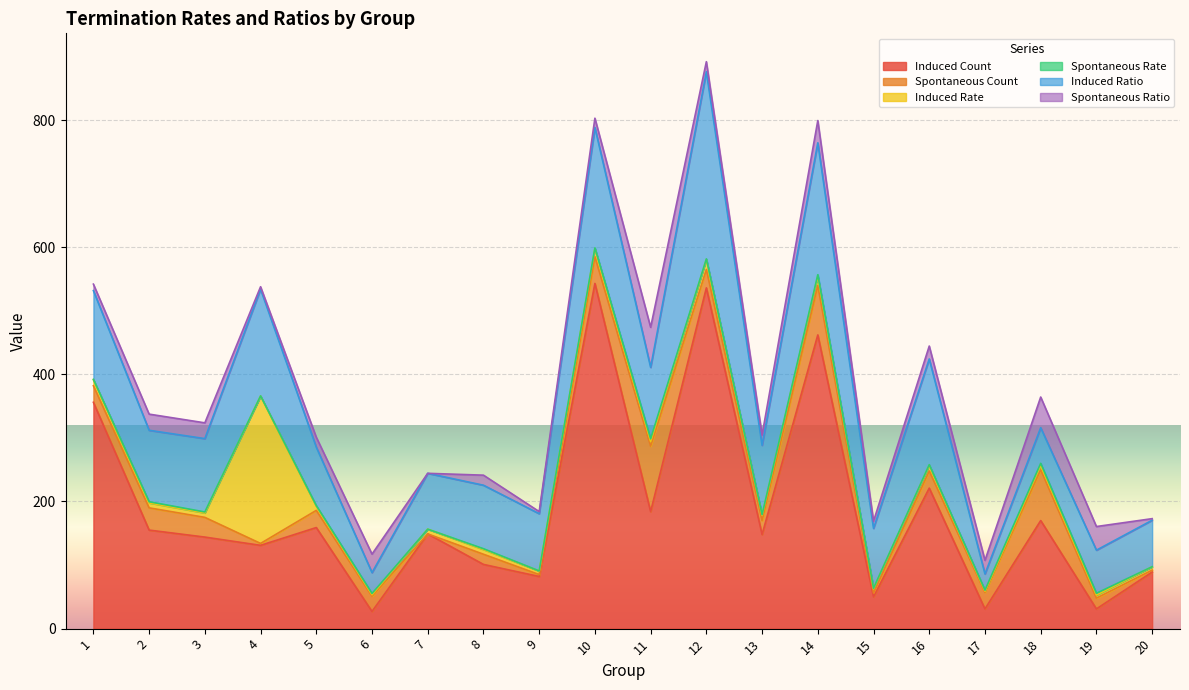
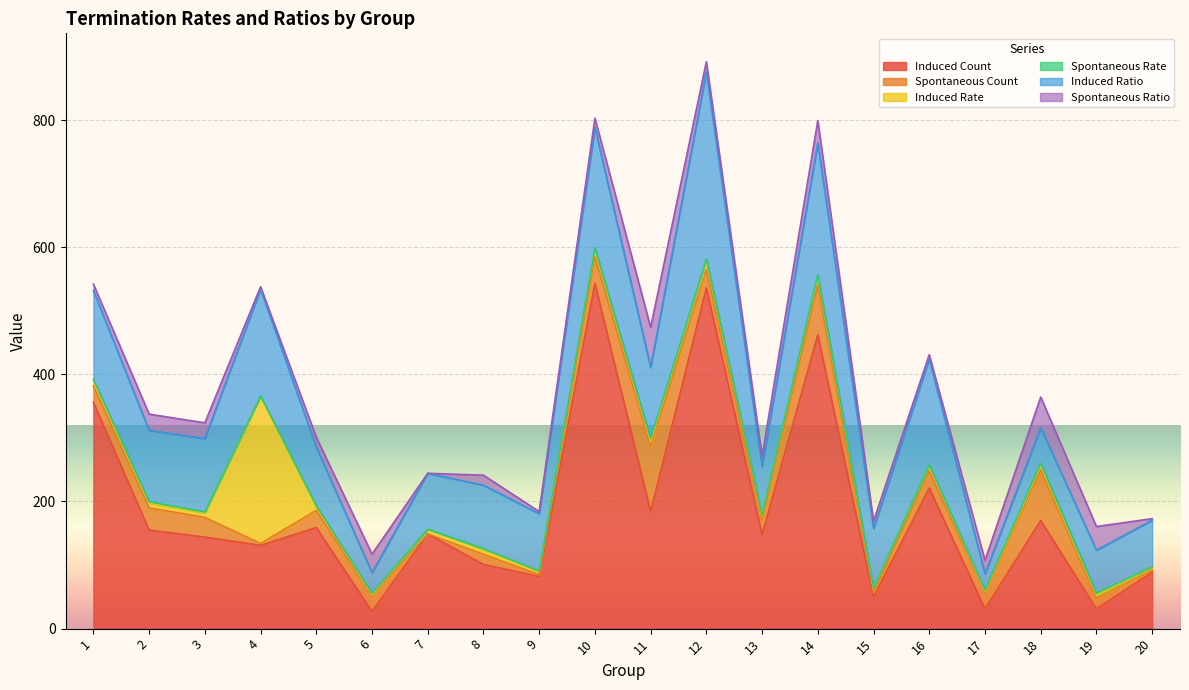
  {
    "Induced Rate": {
      "11": 10
    },
    "Spontaneous Rate": {
      "11": 0
    },
    "Induced Ratio": {
      "1": 140,
      "2": 110,
      "3": 120,
      "5": 90,
      "6": 30,
      "8": 100,
      "10": 190,
      "11": 110,
      "12": 290,
-     "13": 110,
+     "13": 80,
      "14": 210,
      "15": 90,
      "16": 170,
      "17": 30,
      "18": 60,
      "19": 70
    },
    "Spontaneous Ratio": {
      "1": 10,
      "2": 30,
      "3": 20,
      "5": 20,
      "6": 30,
      "8": 20,
      "10": 10,
      "11": 60,
      "12": 20,
      "13": 20,
      "14": 40,
      "15": 10,
-     "16": 20,
+     "16": 10,
      "17": 20,
      "18": 50,
      "19": 40
    }
  }
